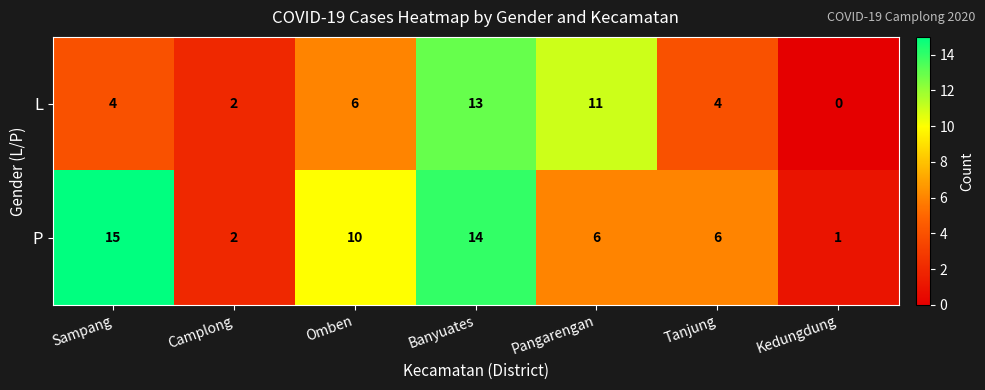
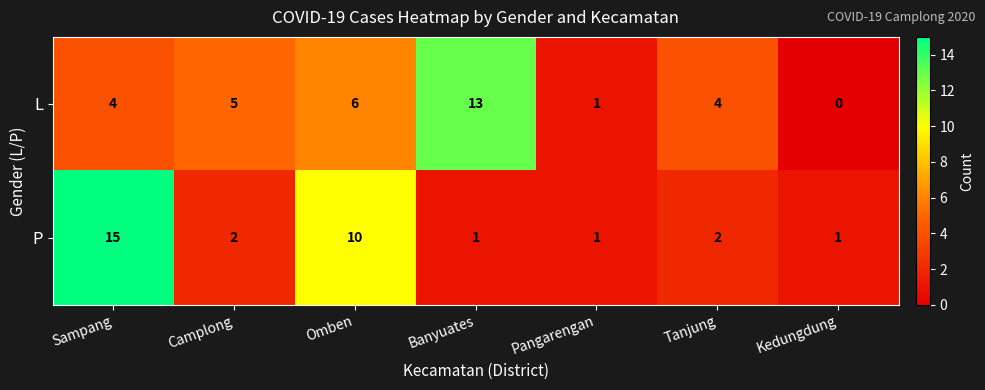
  {
    "L": {
      "Sampang": 4,
-     "Camplong": 2,
+     "Camplong": 5,
      "Omben": 6,
      "Banyuates": 13,
-     "Pangarengan": 11,
+     "Pangarengan": 1,
      "Tanjung": 4,
      "Kedungdung": 0
    },
    "P": {
      "Sampang": 15,
      "Camplong": 2,
      "Omben": 10,
-     "Banyuates": 14,
-     "Pangarengan": 6,
-     "Tanjung": 6,
+     "Banyuates": 1,
+     "Pangarengan": 1,
+     "Tanjung": 2,
      "Kedungdung": 1
    }
  }
